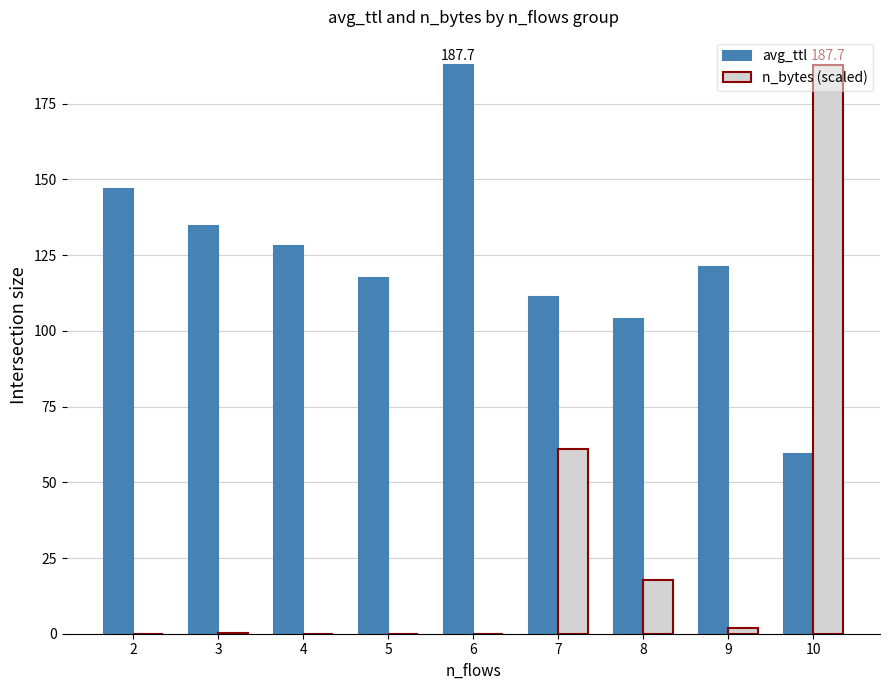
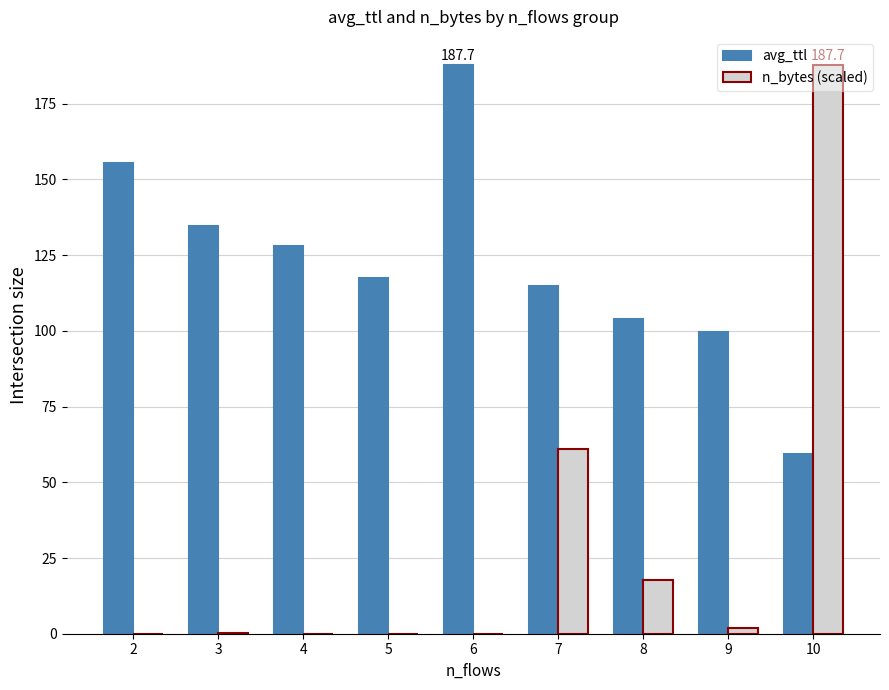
  {
    "avg_ttl": {
-     "2": 147,
+     "2": 156,
      "3": 135,
      "4": 128,
      "5": 118,
-     "7": 111,
+     "7": 115,
      "8": 104,
-     "9": 121,
+     "9": 100,
      "10": 60
    },
    "n_bytes (scaled)": {
      "7": 61,
      "8": 18,
      "9": 2
    }
  }
